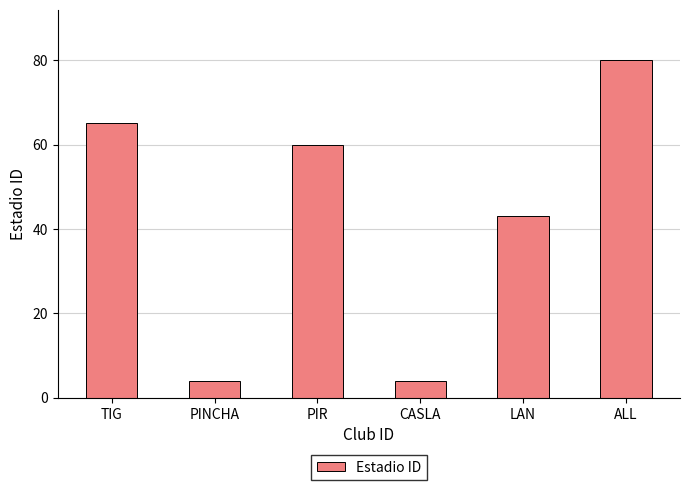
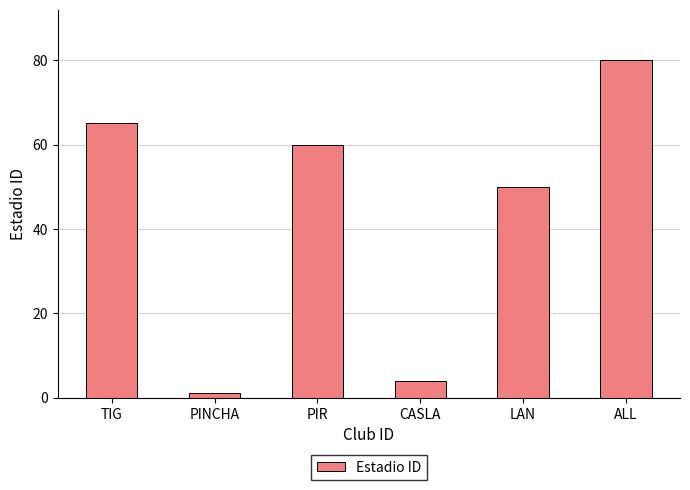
  {
    "TIG": 65,
-   "PINCHA": 4,
+   "PINCHA": 1,
    "PIR": 60,
    "CASLA": 4,
-   "LAN": 43,
+   "LAN": 50,
    "ALL": 80
  }
